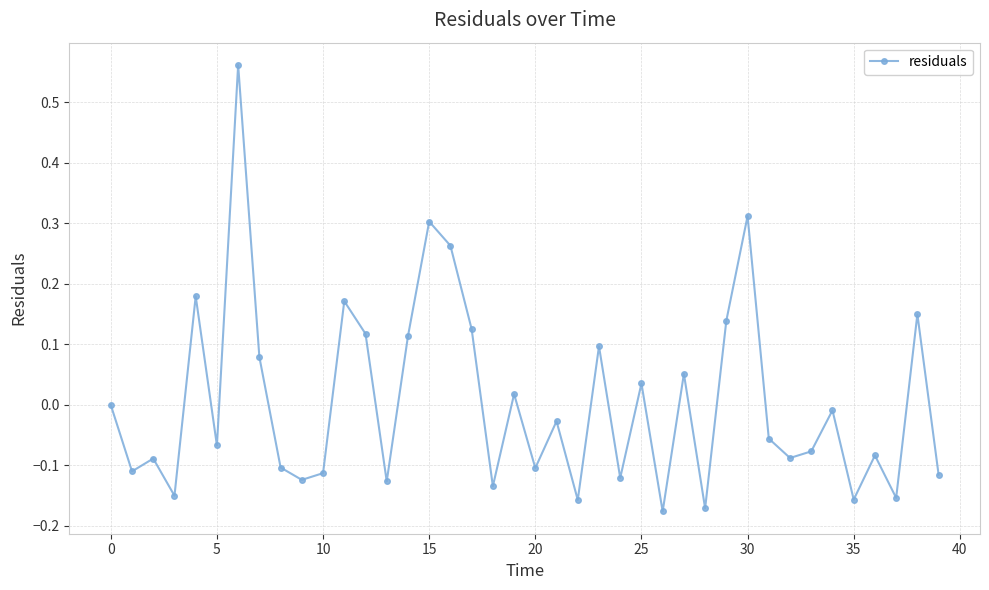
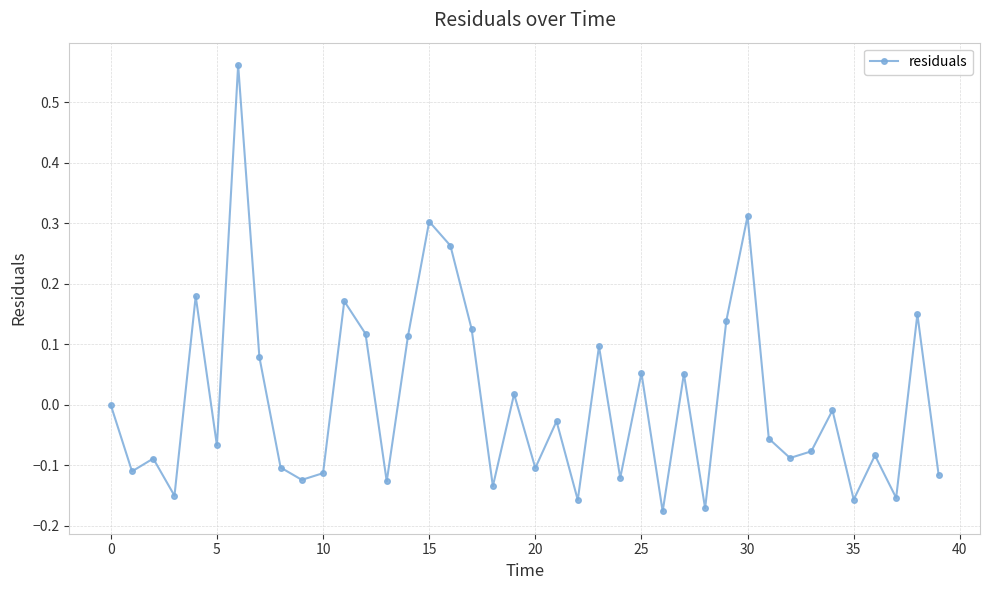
  {
    "0": 0.00,
    "5": -0.07,
    "10": -0.11,
    "15": 0.30,
    "20": -0.10,
-   "25": 0.04,
+   "25": 0.05,
    "30": 0.31,
    "35": -0.16
  }
